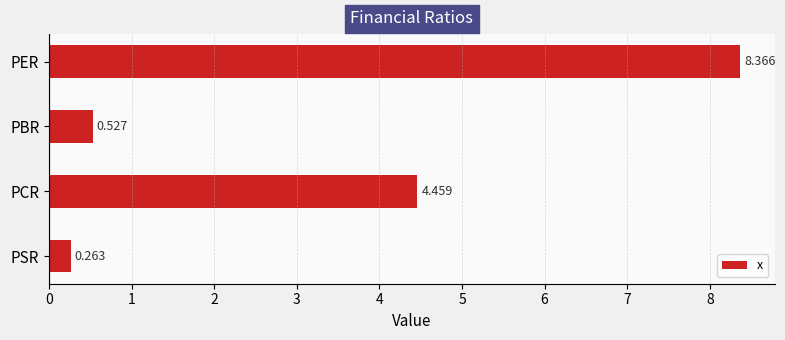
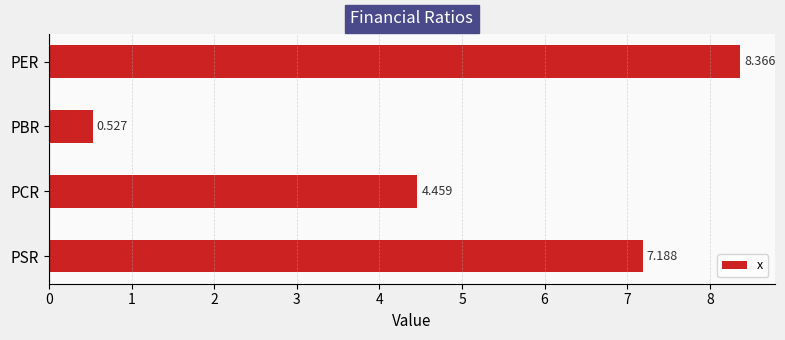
  {
    "PER": 8.366,
    "PBR": 0.527,
    "PCR": 4.459,
-   "PSR": 0.263
+   "PSR": 7.188
  }
